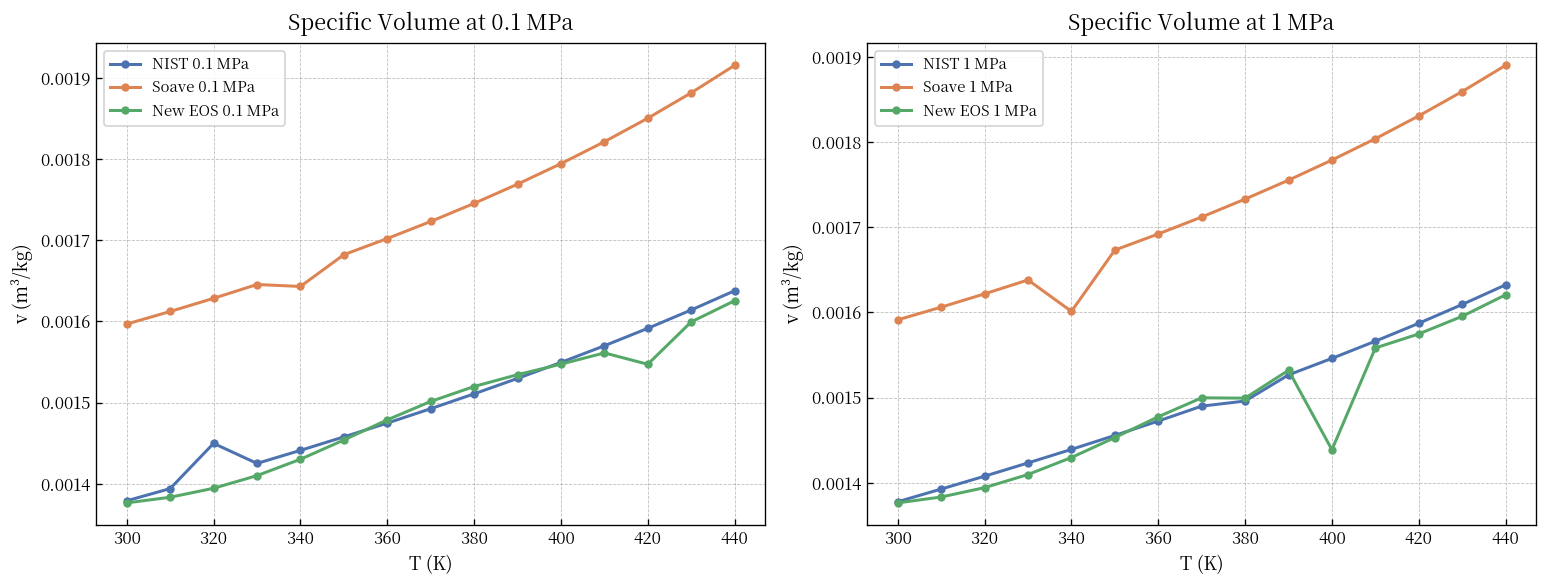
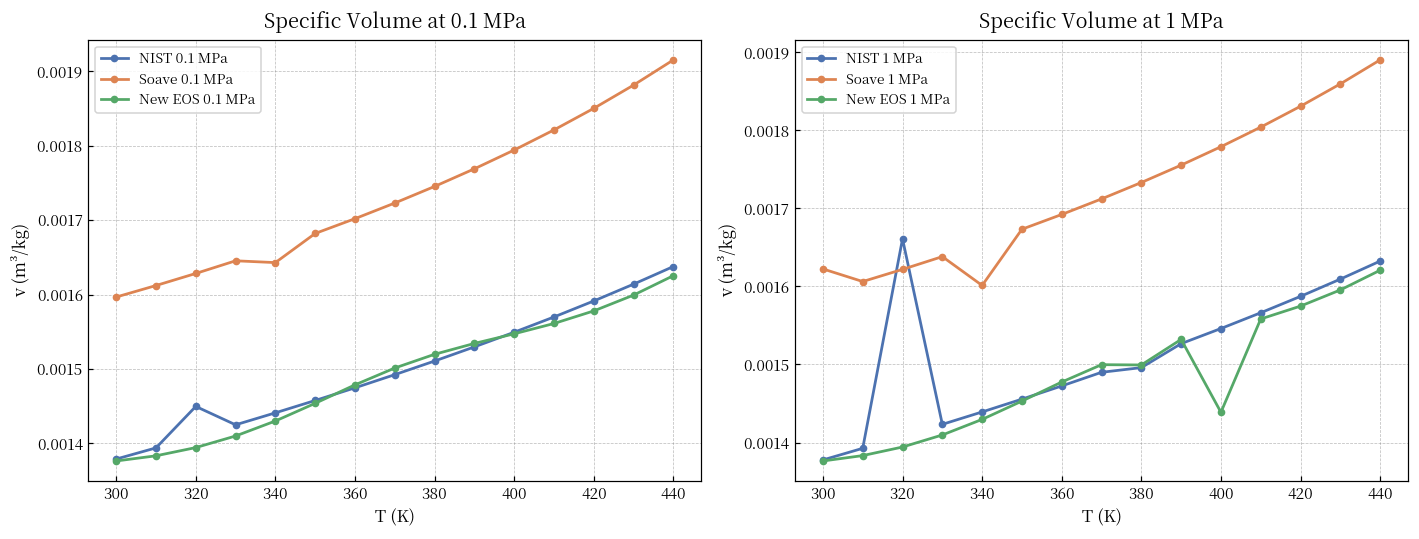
  {
    "Specific Volume at 0.1 MPa": {
      "NIST 0.1 MPa": {
        "320": 0.00145,
        "340": 0.00144,
        "360": 0.00147,
        "380": 0.00151,
        "420": 0.00159,
        "440": 0.00164
      },
      "Soave 0.1 MPa": {
        "300": 0.00160,
        "320": 0.00163,
        "340": 0.00164,
        "360": 0.00170,
        "380": 0.00175,
        "400": 0.00179,
        "420": 0.00185,
        "440": 0.00192
      },
      "New EOS 0.1 MPa": {
        "320": 0.00139,
        "340": 0.00143,
        "360": 0.00148,
        "380": 0.00152,
-       "420": 0.00155,
+       "420": 0.00158,
        "440": 0.00163
      }
    },
    "Specific Volume at 1 MPa": {
      "NIST 1 MPa": {
-       "320": 0.00141,
+       "320": 0.00166,
        "340": 0.00144,
        "360": 0.00147,
        "400": 0.00155,
        "420": 0.00159,
        "440": 0.00163
      },
      "Soave 1 MPa": {
-       "300": 0.00159,
+       "300": 0.00162,
        "320": 0.00162,
        "340": 0.00160,
        "360": 0.00169,
        "380": 0.00173,
        "400": 0.00178,
        "420": 0.00183,
        "440": 0.00189
      },
      "New EOS 1 MPa": {
        "320": 0.00139,
        "340": 0.00143,
        "360": 0.00148,
        "400": 0.00144,
        "420": 0.00157,
        "440": 0.00162
      }
    }
  }
